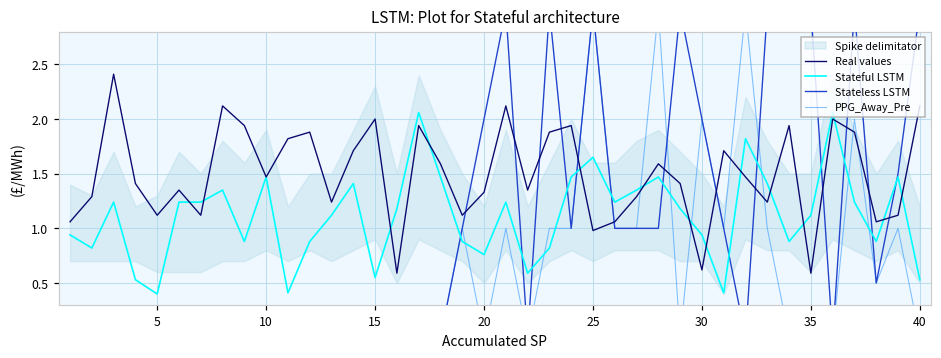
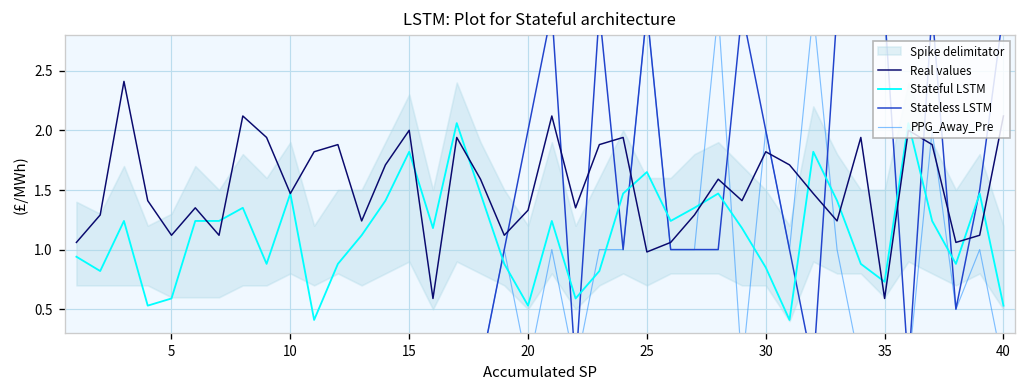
  {
    "Real values": {
      "5": 1.1,
      "15": 2.0,
      "20": 1.3,
      "25": 1.0,
-     "30": 0.6,
+     "30": 1.8,
      "35": 0.6
    },
    "Stateful LSTM": {
-     "5": 0.4,
-     "15": 0.6,
-     "20": 0.8,
+     "5": 0.6,
+     "15": 1.8,
+     "20": 0.5,
      "25": 1.7,
-     "30": 0.94,
-     "35": 1.1,
+     "30": 0.85,
+     "35": 0.7,
      "40": 0.5
    },
    "Stateless LSTM": {
      "20": 2.0
    }
  }
